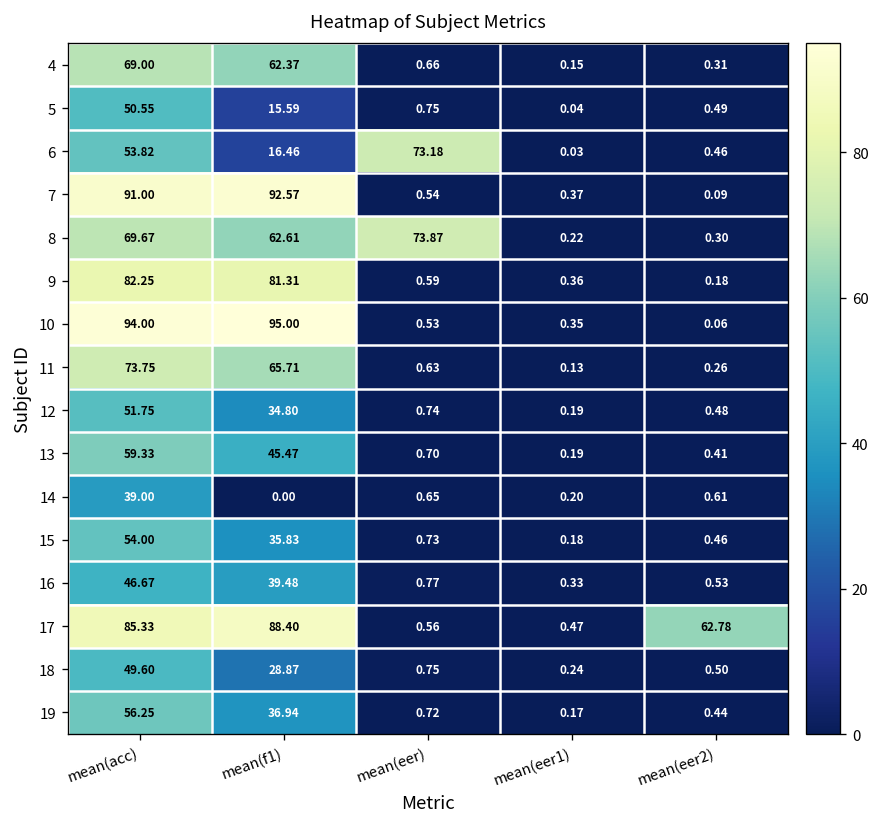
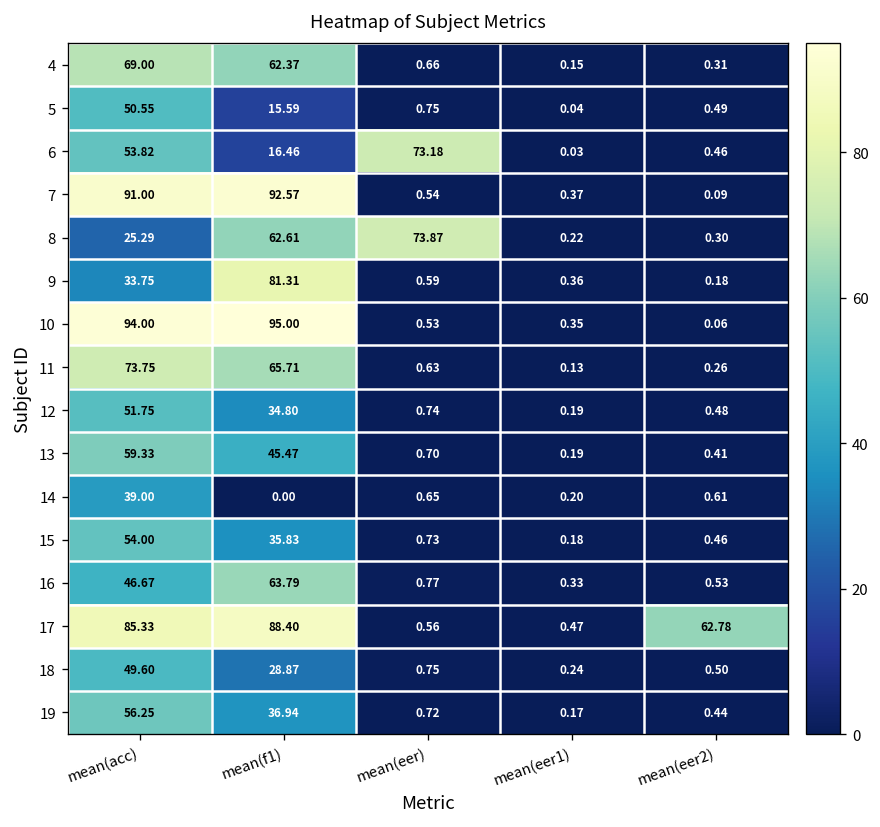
  {
    "4": {
      "mean(acc)": 69.00,
      "mean(f1)": 62.37,
      "mean(eer)": 0.66,
      "mean(eer1)": 0.15,
      "mean(eer2)": 0.31
    },
    "5": {
      "mean(acc)": 50.55,
      "mean(f1)": 15.59,
      "mean(eer)": 0.75,
      "mean(eer1)": 0.04,
      "mean(eer2)": 0.49
    },
    "6": {
      "mean(acc)": 53.82,
      "mean(f1)": 16.46,
      "mean(eer)": 73.18,
      "mean(eer1)": 0.03,
      "mean(eer2)": 0.46
    },
    "7": {
      "mean(acc)": 91.00,
      "mean(f1)": 92.57,
      "mean(eer)": 0.54,
      "mean(eer1)": 0.37,
      "mean(eer2)": 0.09
    },
    "8": {
-     "mean(acc)": 69.67,
+     "mean(acc)": 25.29,
      "mean(f1)": 62.61,
      "mean(eer)": 73.87,
      "mean(eer1)": 0.22,
      "mean(eer2)": 0.30
    },
    "9": {
-     "mean(acc)": 82.25,
+     "mean(acc)": 33.75,
      "mean(f1)": 81.31,
      "mean(eer)": 0.59,
      "mean(eer1)": 0.36,
      "mean(eer2)": 0.18
    },
    "10": {
      "mean(acc)": 94.00,
      "mean(f1)": 95.00,
      "mean(eer)": 0.53,
      "mean(eer1)": 0.35,
      "mean(eer2)": 0.06
    },
    "11": {
      "mean(acc)": 73.75,
      "mean(f1)": 65.71,
      "mean(eer)": 0.63,
      "mean(eer1)": 0.13,
      "mean(eer2)": 0.26
    },
    "12": {
      "mean(acc)": 51.75,
      "mean(f1)": 34.80,
      "mean(eer)": 0.74,
      "mean(eer1)": 0.19,
      "mean(eer2)": 0.48
    },
    "13": {
      "mean(acc)": 59.33,
      "mean(f1)": 45.47,
      "mean(eer)": 0.70,
      "mean(eer1)": 0.19,
      "mean(eer2)": 0.41
    },
    "14": {
      "mean(acc)": 39.00,
      "mean(f1)": 0.00,
      "mean(eer)": 0.65,
      "mean(eer1)": 0.20,
      "mean(eer2)": 0.61
    },
    "15": {
      "mean(acc)": 54.00,
      "mean(f1)": 35.83,
      "mean(eer)": 0.73,
      "mean(eer1)": 0.18,
      "mean(eer2)": 0.46
    },
    "16": {
      "mean(acc)": 46.67,
-     "mean(f1)": 39.48,
+     "mean(f1)": 63.79,
      "mean(eer)": 0.77,
      "mean(eer1)": 0.33,
      "mean(eer2)": 0.53
    },
    "17": {
      "mean(acc)": 85.33,
      "mean(f1)": 88.40,
      "mean(eer)": 0.56,
      "mean(eer1)": 0.47,
      "mean(eer2)": 62.78
    },
    "18": {
      "mean(acc)": 49.60,
      "mean(f1)": 28.87,
      "mean(eer)": 0.75,
      "mean(eer1)": 0.24,
      "mean(eer2)": 0.50
    },
    "19": {
      "mean(acc)": 56.25,
      "mean(f1)": 36.94,
      "mean(eer)": 0.72,
      "mean(eer1)": 0.17,
      "mean(eer2)": 0.44
    }
  }
